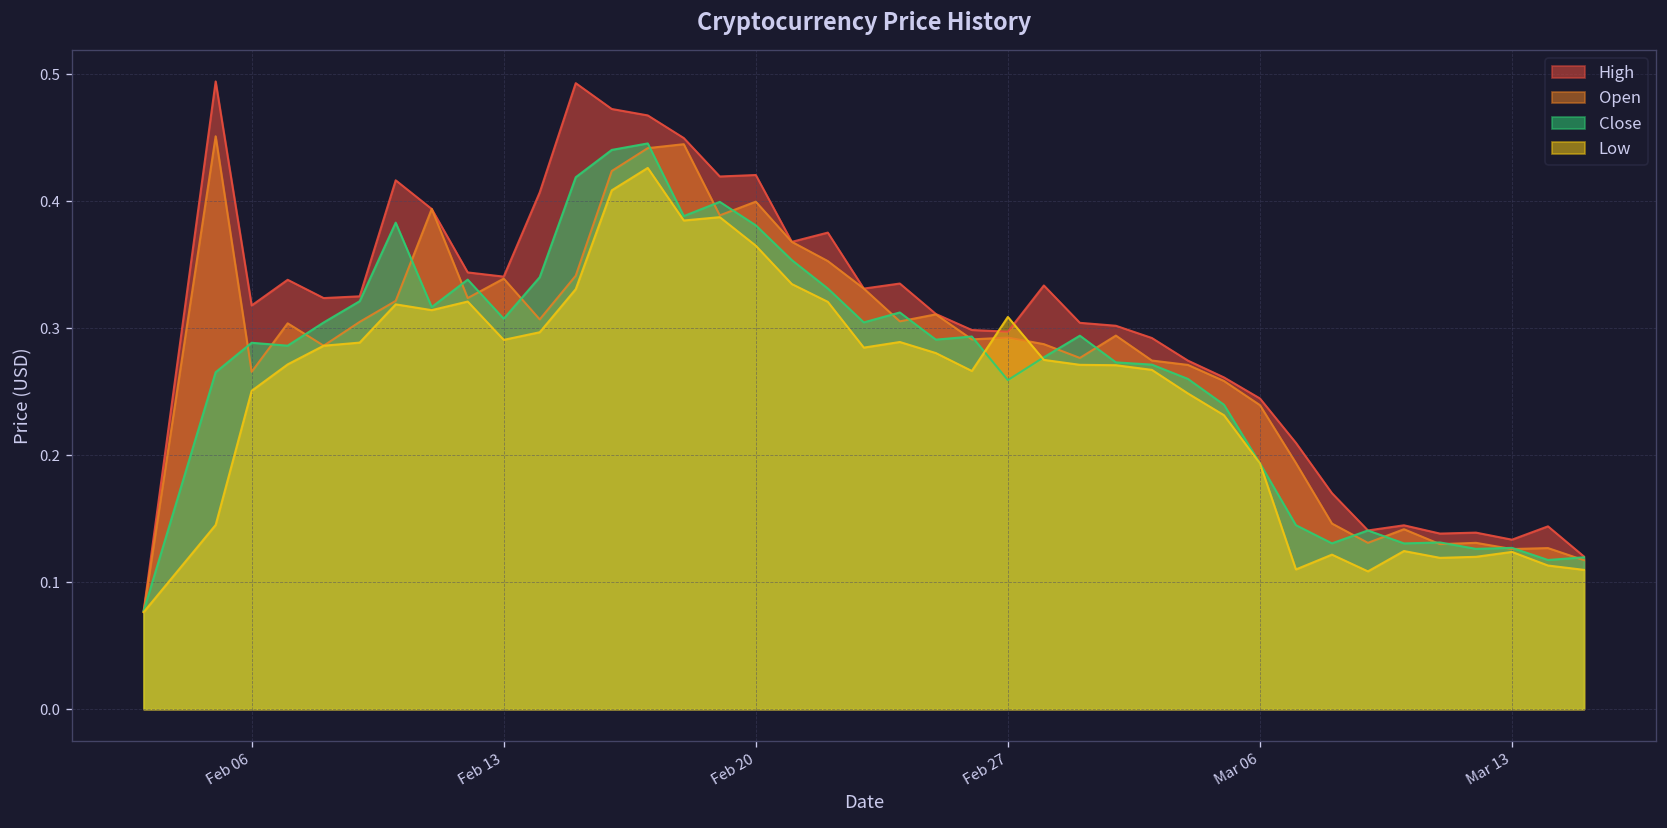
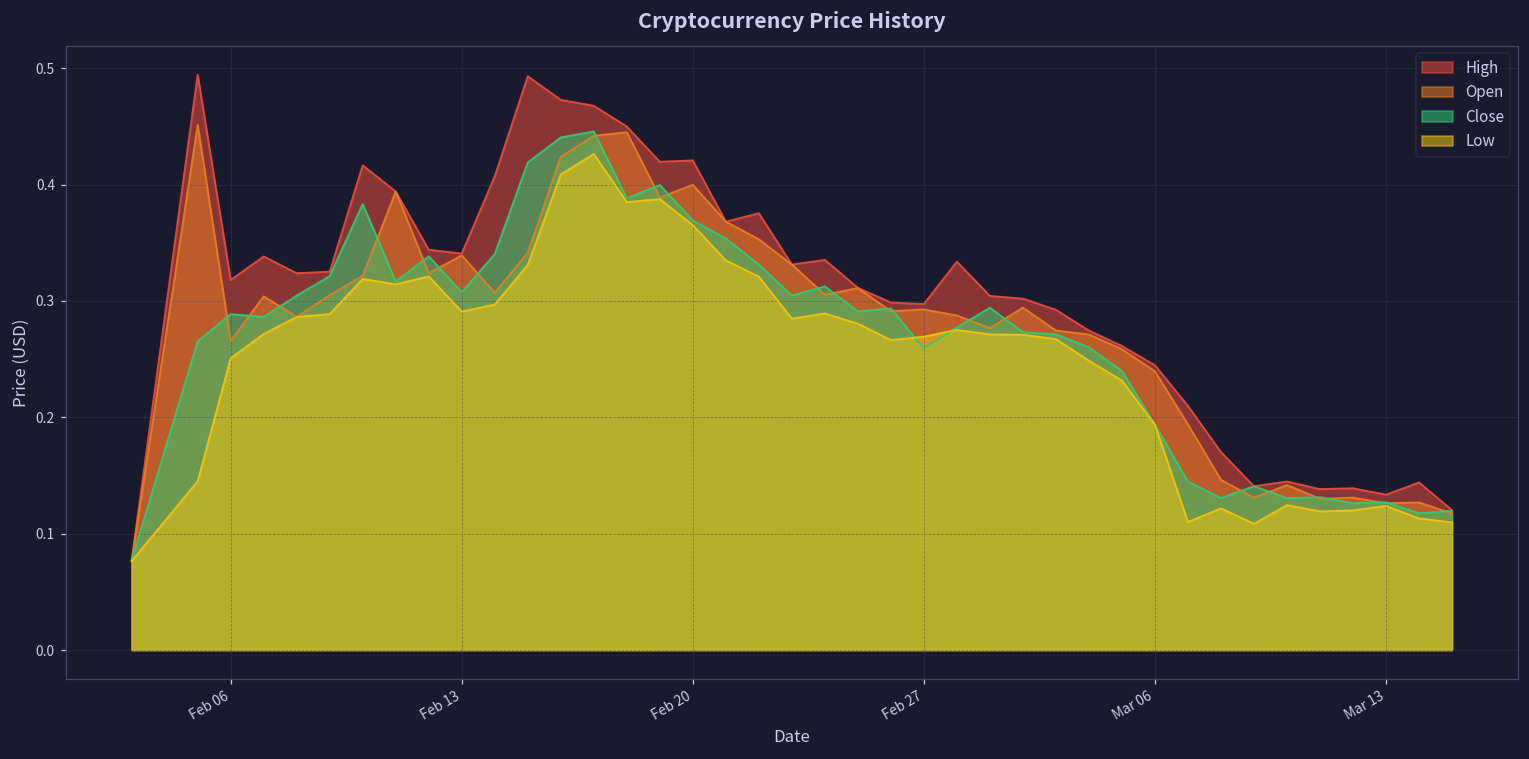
  {
    "Close": {
      "Feb 06": 0.289,
      "Feb 13": 0.308,
-     "Feb 20": 0.381,
+     "Feb 20": 0.369,
      "Feb 27": 0.259
    },
    "Low": {
      "Feb 06": 0.251,
      "Feb 13": 0.291,
      "Feb 20": 0.365,
-     "Feb 27": 0.309
+     "Feb 27": 0.269
    }
  }
